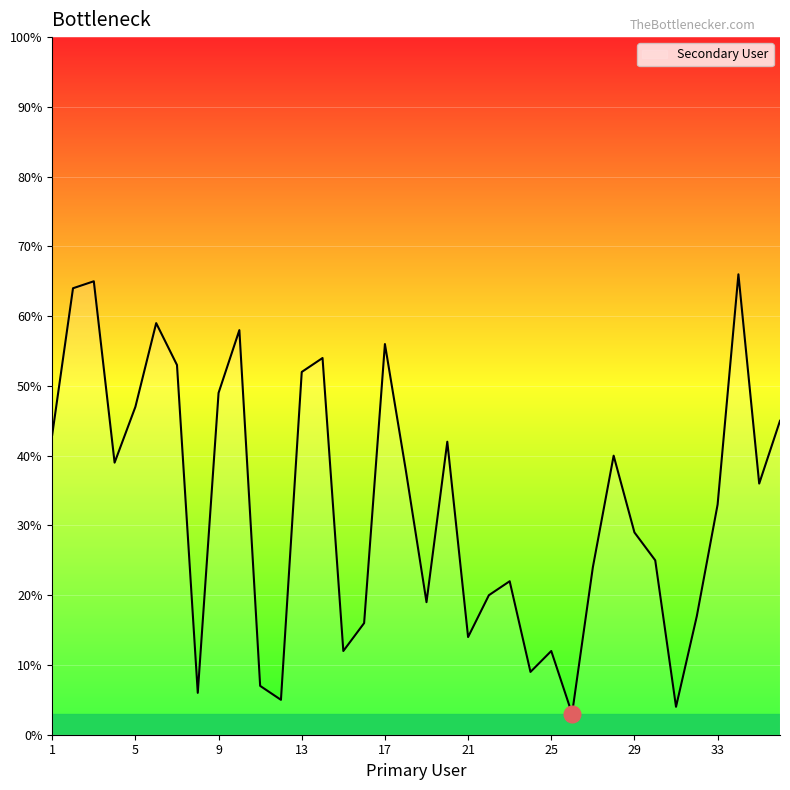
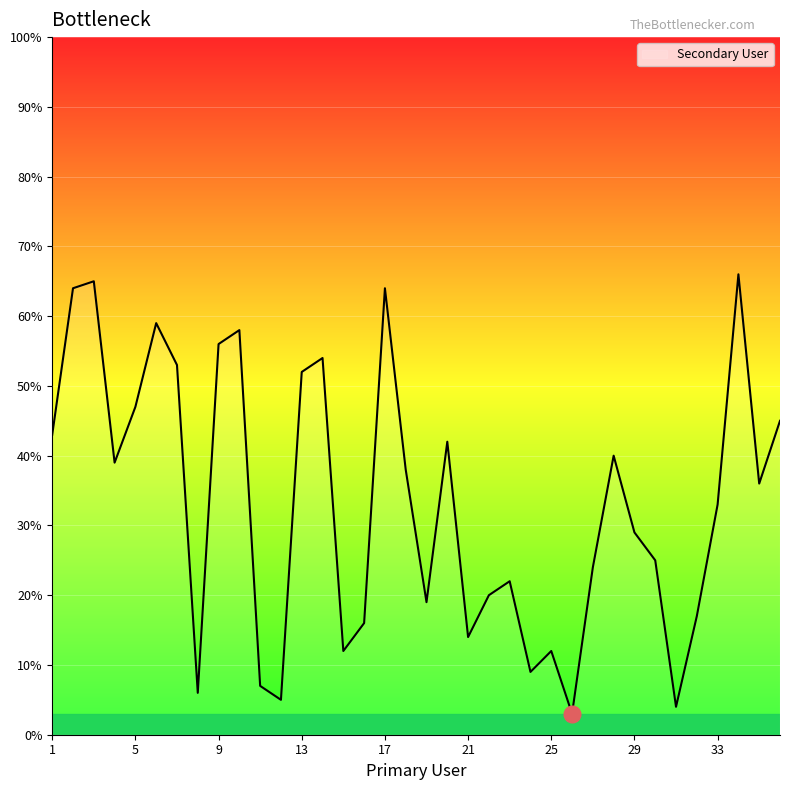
  {
    "Secondary User": {
      "1": "43%",
      "5": "47%",
-     "9": "49%",
+     "9": "56%",
      "13": "52%",
-     "17": "56%",
+     "17": "64%",
      "21": "14%",
      "25": "12%",
      "29": "29%",
      "33": "33%"
    }
  }
